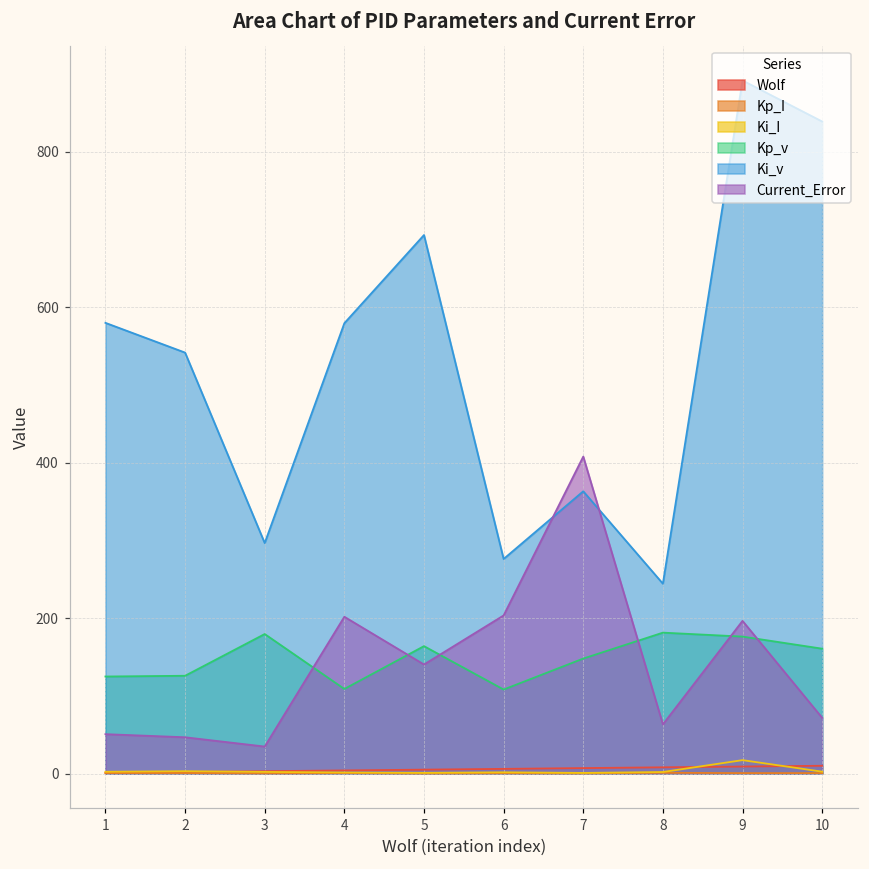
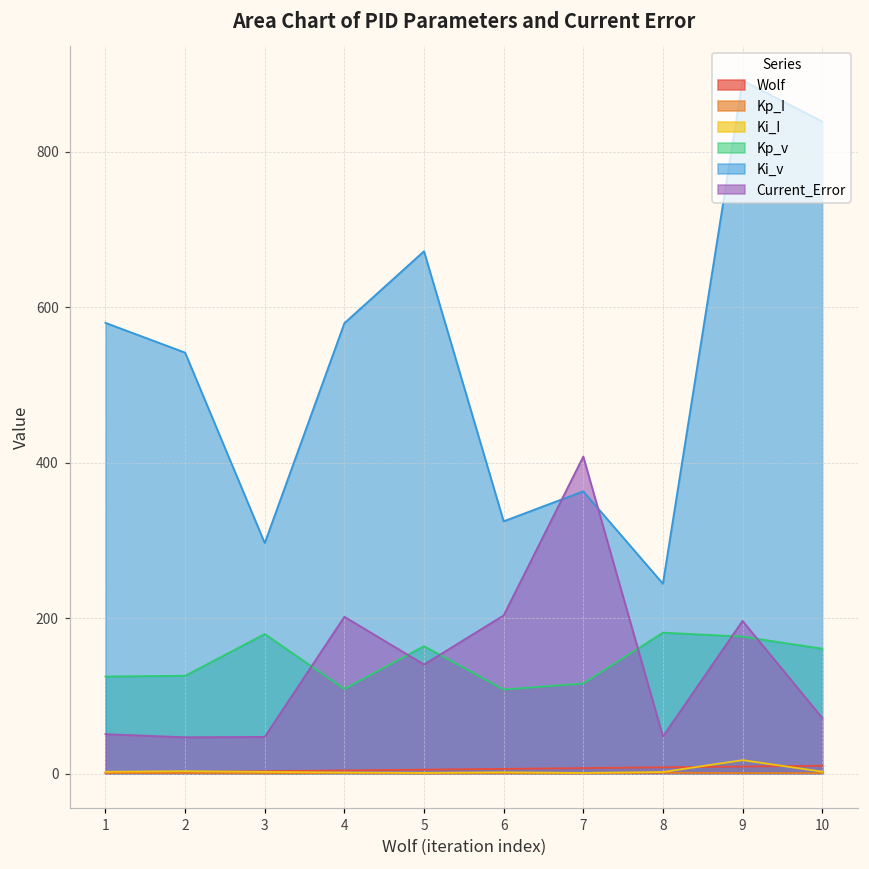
  {
    "Ki_I": {
      "9": 20
    },
    "Kp_v": {
      "1": 120,
      "2": 130,
      "3": 180,
      "4": 110,
      "5": 160,
      "6": 110,
-     "7": 150,
+     "7": 120,
      "8": 180,
      "9": 180,
      "10": 160
    },
    "Ki_v": {
      "1": 580,
      "2": 540,
      "3": 300,
      "4": 580,
-     "5": 690,
-     "6": 280,
+     "5": 670,
+     "6": 320,
      "7": 360,
      "8": 240
    },
    "Current_Error": {
      "1": 50,
      "2": 50,
-     "3": 30,
+     "3": 50,
      "4": 200,
      "5": 140,
      "6": 200,
      "7": 410,
-     "8": 60,
+     "8": 50,
      "9": 200,
      "10": 70
    }
  }
